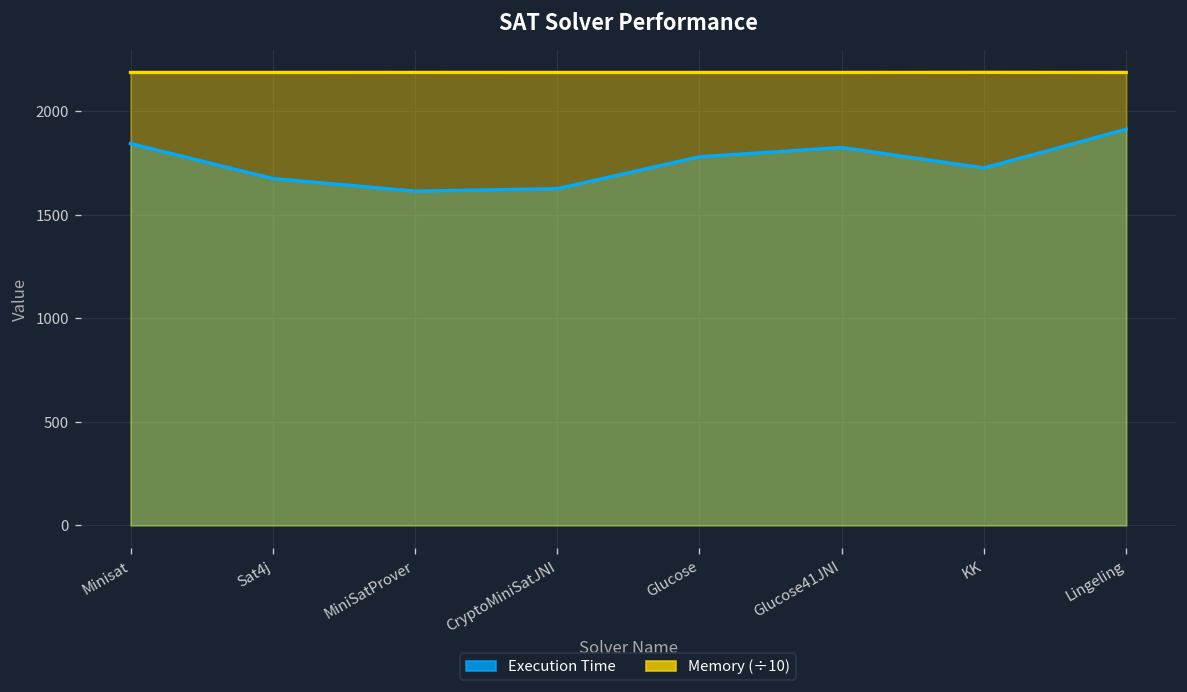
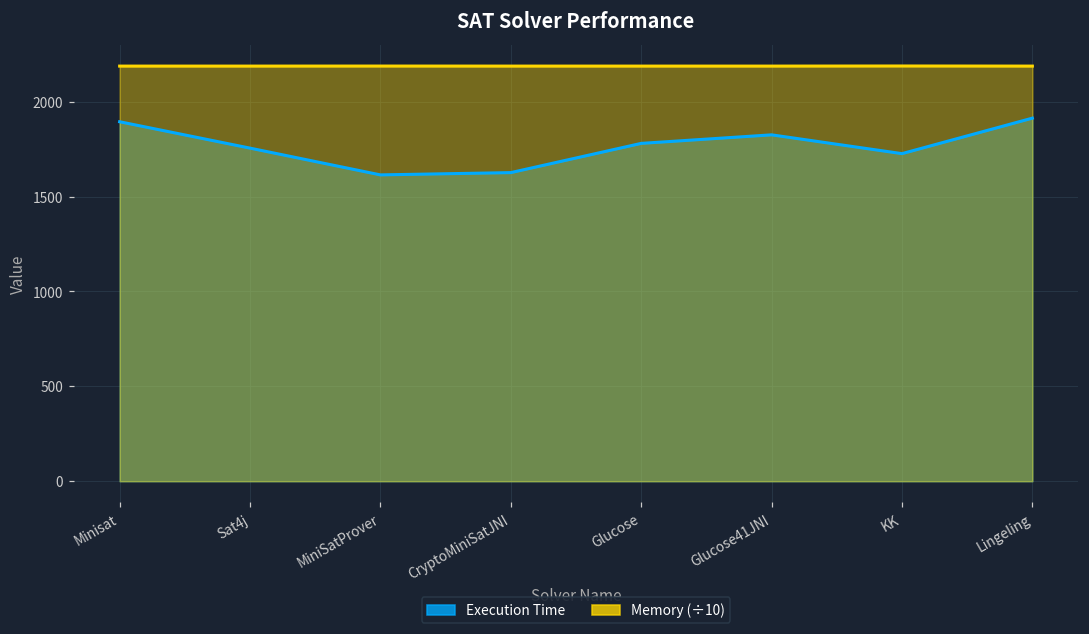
  {
    "Execution Time": {
-     "Minisat": 1840,
-     "Sat4j": 1680,
+     "Minisat": 1890,
+     "Sat4j": 1760,
      "MiniSatProver": 1610,
      "CryptoMiniSatJNI": 1630,
      "Glucose": 1780,
      "Glucose41JNI": 1830,
      "KK": 1730,
      "Lingeling": 1910
    },
    "Memory (÷10)": {
      "Minisat": 2190,
      "Sat4j": 2190,
      "MiniSatProver": 2190,
      "CryptoMiniSatJNI": 2190,
      "Glucose": 2190,
      "Glucose41JNI": 2190,
      "KK": 2190,
      "Lingeling": 2190
    }
  }
